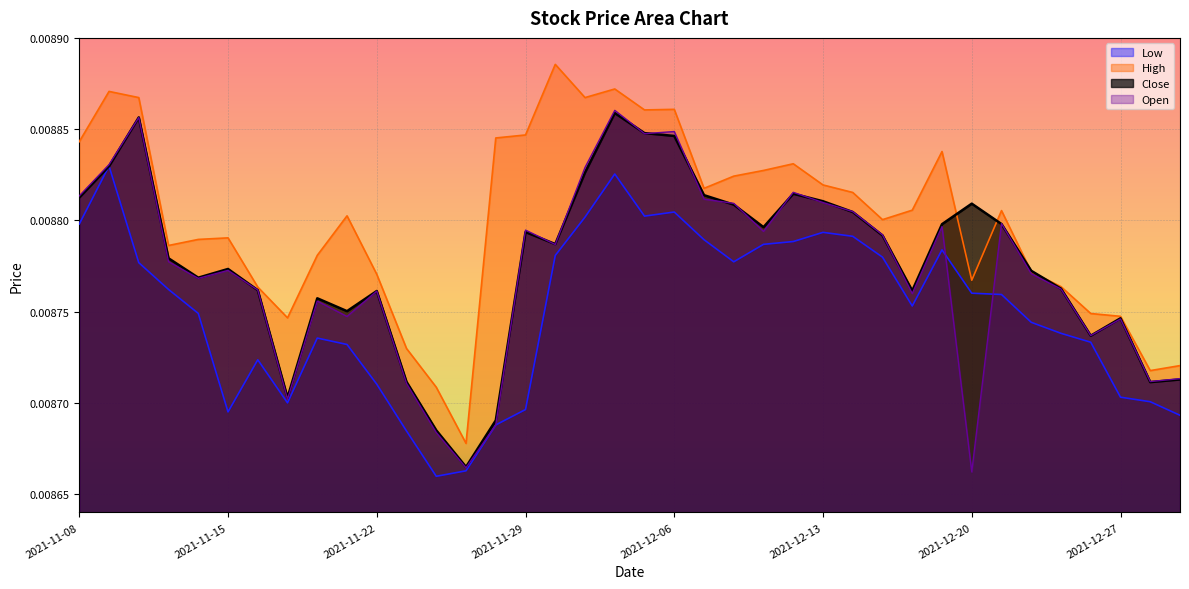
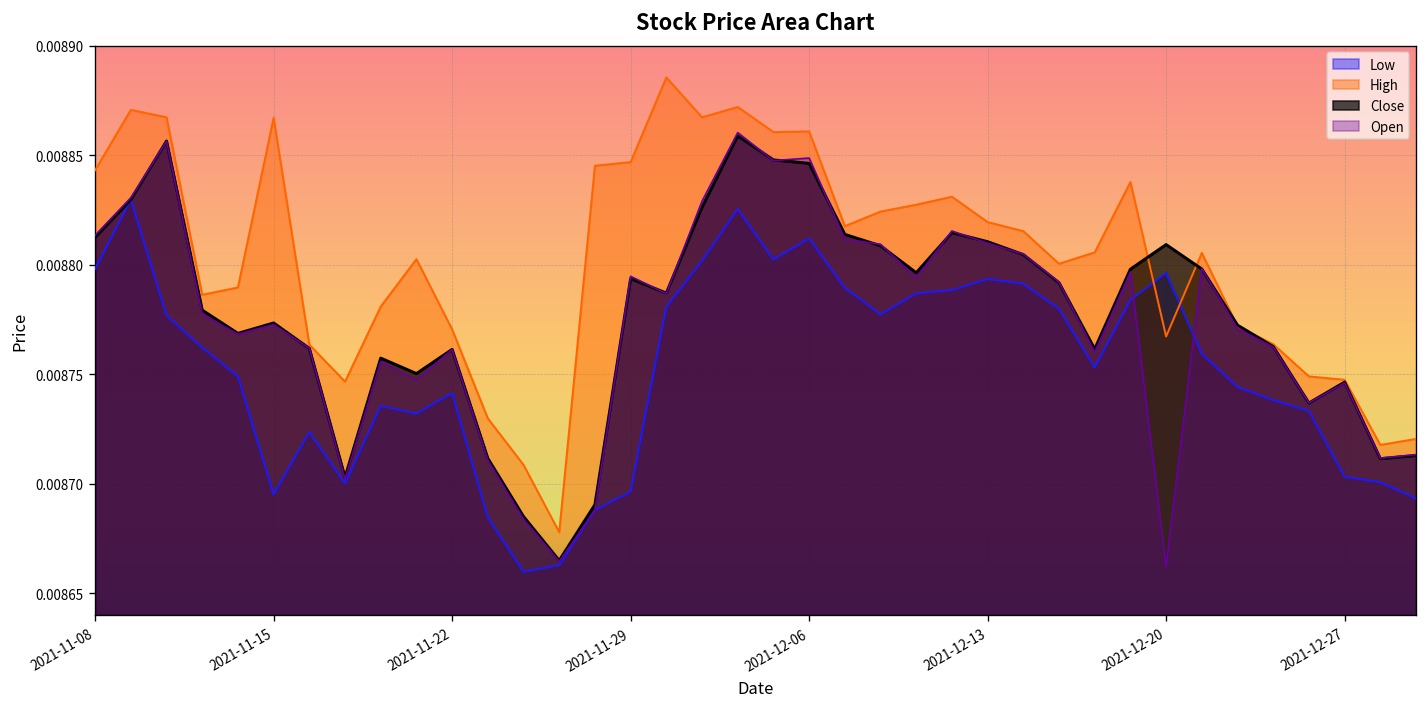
  {
    "Low": {
      "2021-11-08": 0.008798,
      "2021-11-15": 0.008695,
-     "2021-11-22": 0.008710,
+     "2021-11-22": 0.008741,
      "2021-11-29": 0.008696,
-     "2021-12-06": 0.008805,
+     "2021-12-06": 0.008812,
      "2021-12-13": 0.008793,
-     "2021-12-20": 0.008760,
+     "2021-12-20": 0.008796,
      "2021-12-27": 0.008703
    },
    "High": {
      "2021-11-08": 0.008843,
-     "2021-11-15": 0.008790,
+     "2021-11-15": 0.008867,
      "2021-11-22": 0.008770,
      "2021-11-29": 0.008847,
      "2021-12-06": 0.008861,
      "2021-12-13": 0.008819,
      "2021-12-20": 0.008767
    },
    "Close": {
      "2021-12-06": 0.008846,
      "2021-12-20": 0.008809
    },
    "Open": {
      "2021-12-06": 0.008849,
      "2021-12-20": 0.008662
    }
  }
